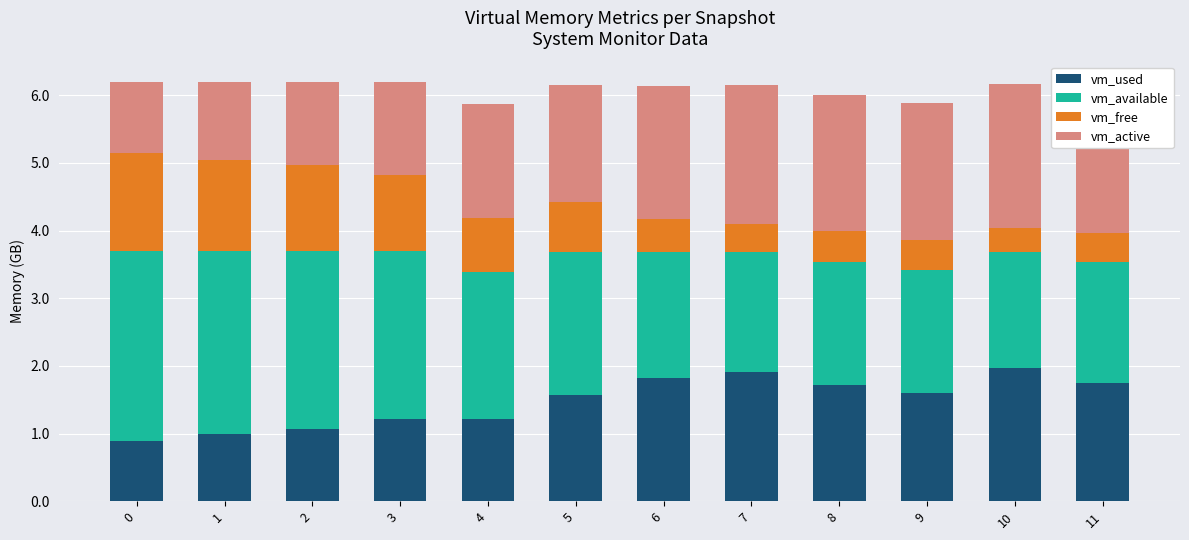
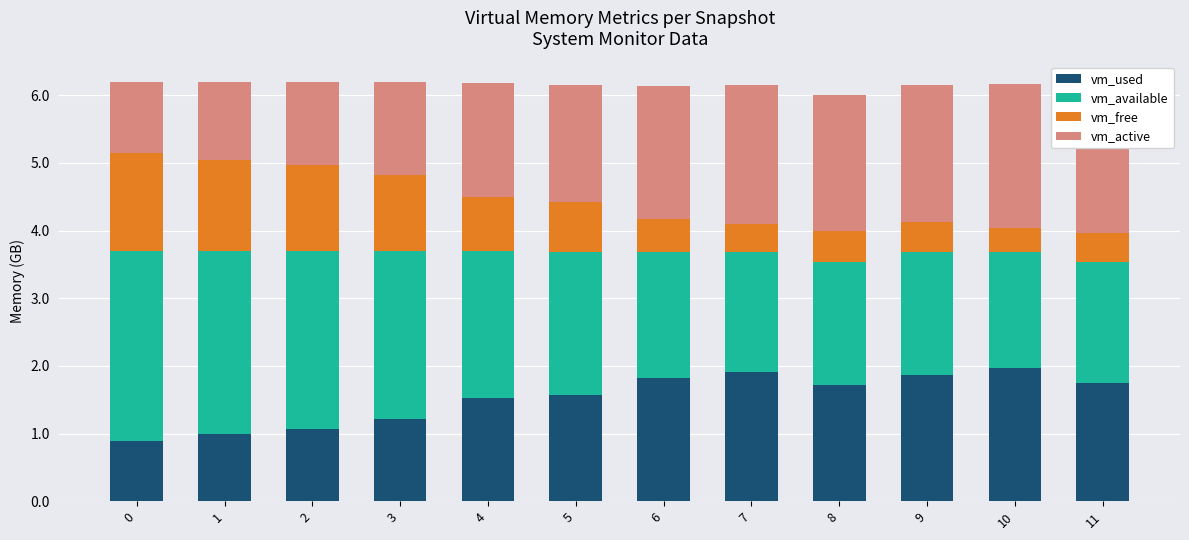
  {
    "vm_used": {
      "0": 0.9,
      "1": 1.0,
      "2": 1.1,
      "3": 1.2,
-     "4": 1.2,
+     "4": 1.5,
      "5": 1.6,
      "6": 1.8,
      "7": 1.9,
      "8": 1.7,
-     "9": 1.6,
+     "9": 1.9,
      "10": 2.0,
      "11": 1.7
    },
    "vm_available": {
      "0": 2.8,
      "1": 2.7,
      "2": 2.6,
      "3": 2.5,
      "4": 2.2,
      "5": 2.1,
      "6": 1.9,
      "7": 1.8,
      "8": 1.8,
      "9": 1.8,
      "10": 1.7,
      "11": 1.8
    },
    "vm_free": {
      "0": 1.4,
      "1": 1.3,
      "2": 1.3,
      "3": 1.1,
      "4": 0.8,
      "5": 0.7,
      "6": 0.5,
      "7": 0.4,
      "8": 0.5,
      "9": 0.5,
      "10": 0.4,
      "11": 0.4
    },
    "vm_active": {
      "0": 1.0,
      "1": 1.1,
      "2": 1.2,
      "3": 1.4,
      "4": 1.7,
      "5": 1.7,
      "6": 2.0,
      "7": 2.1,
      "8": 2.0,
      "9": 2.0,
      "10": 2.1
    }
  }
